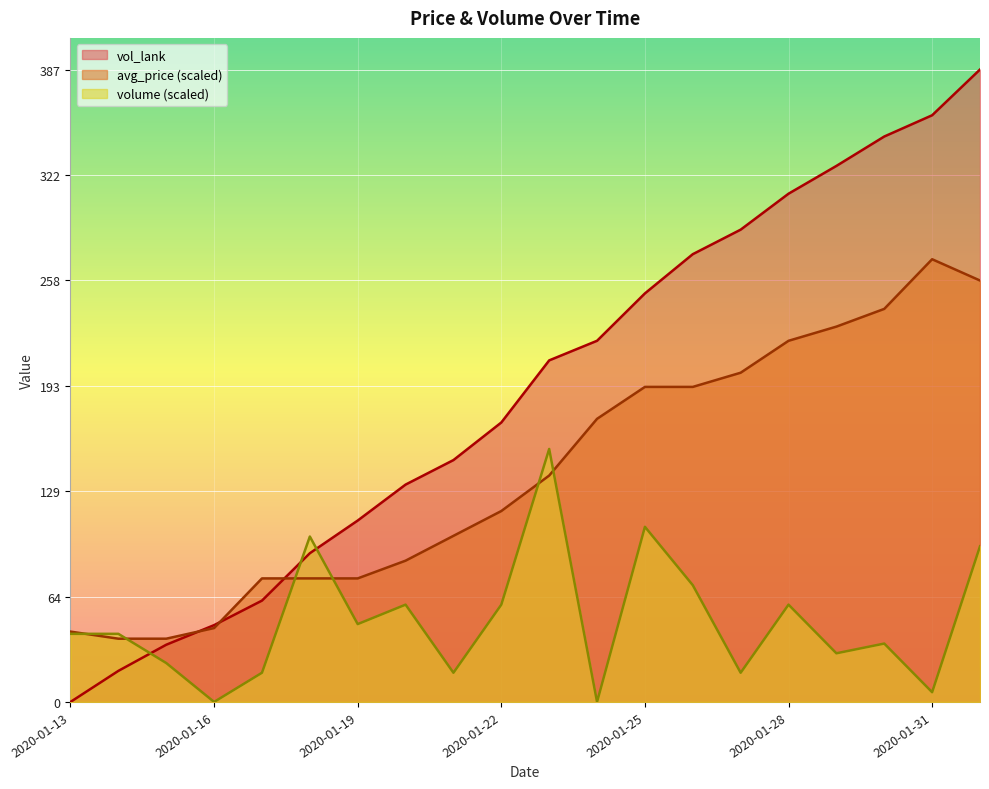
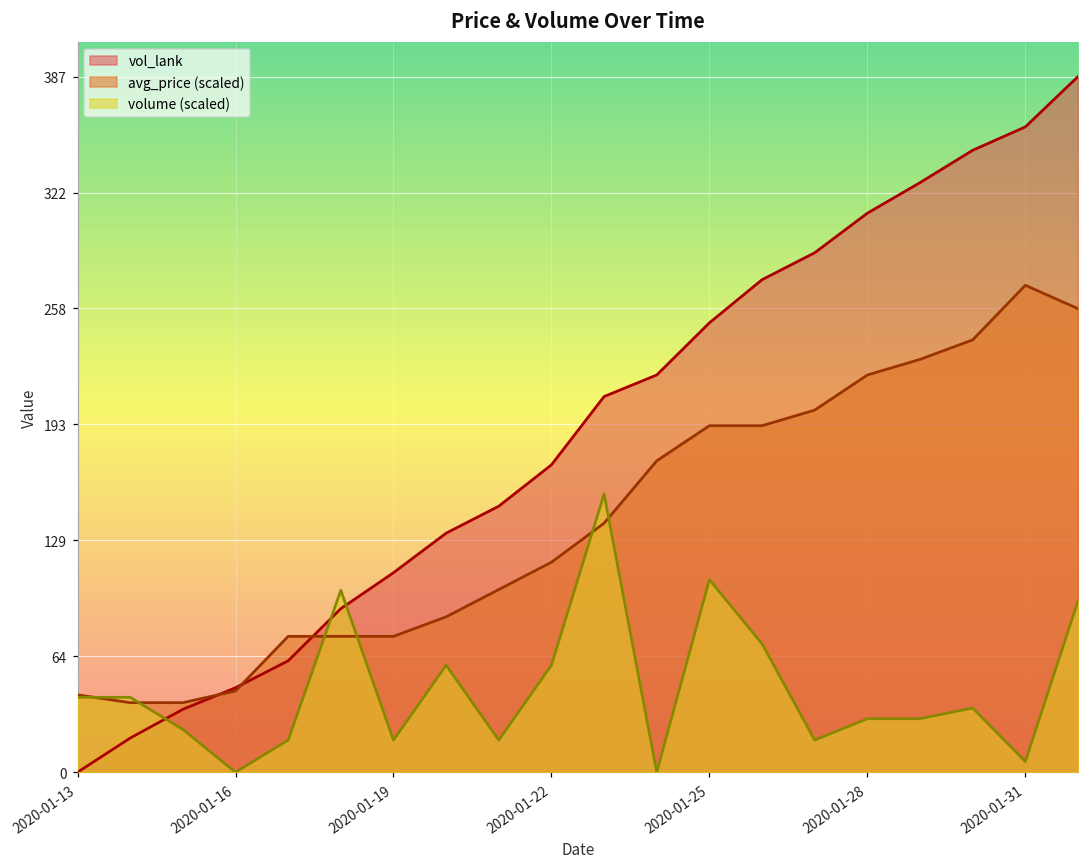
  {
    "volume (scaled)": {
      "2020-01-16": 0,
-     "2020-01-19": 48,
+     "2020-01-19": 18,
      "2020-01-22": 60,
      "2020-01-25": 107,
-     "2020-01-28": 60,
+     "2020-01-28": 30,
      "2020-01-31": 6
    }
  }
